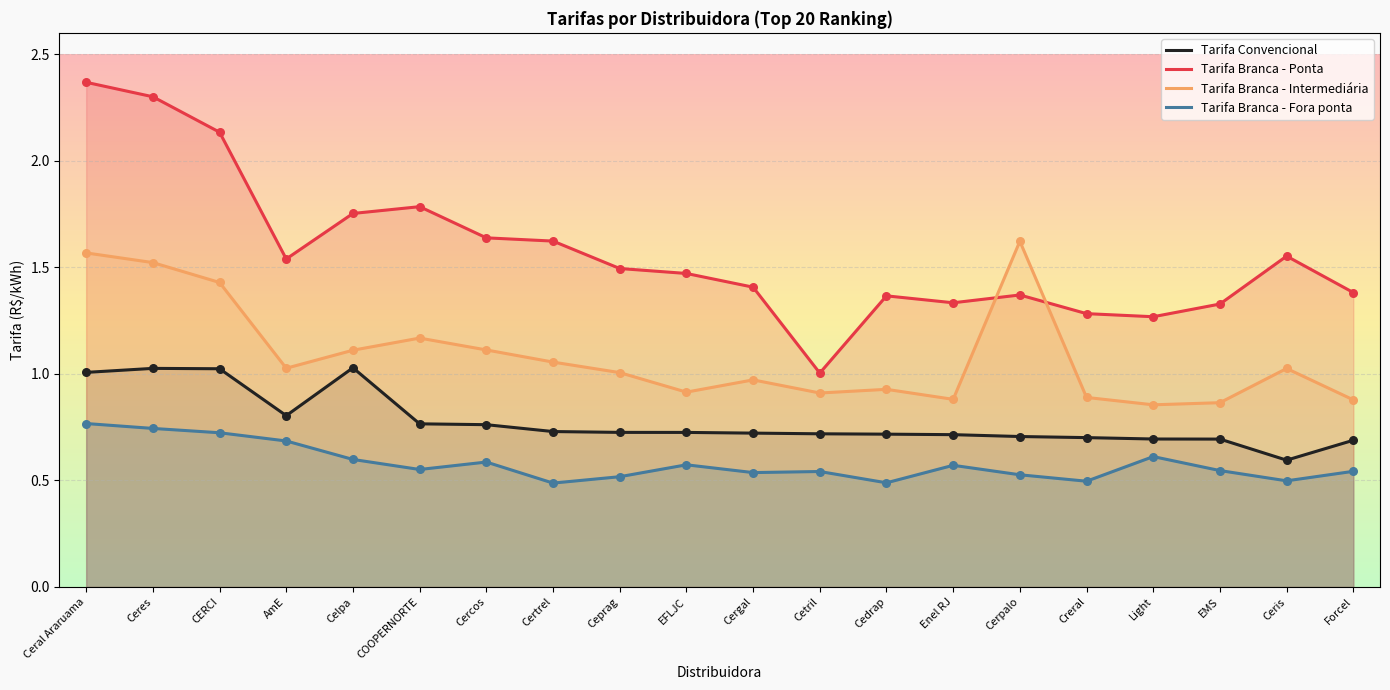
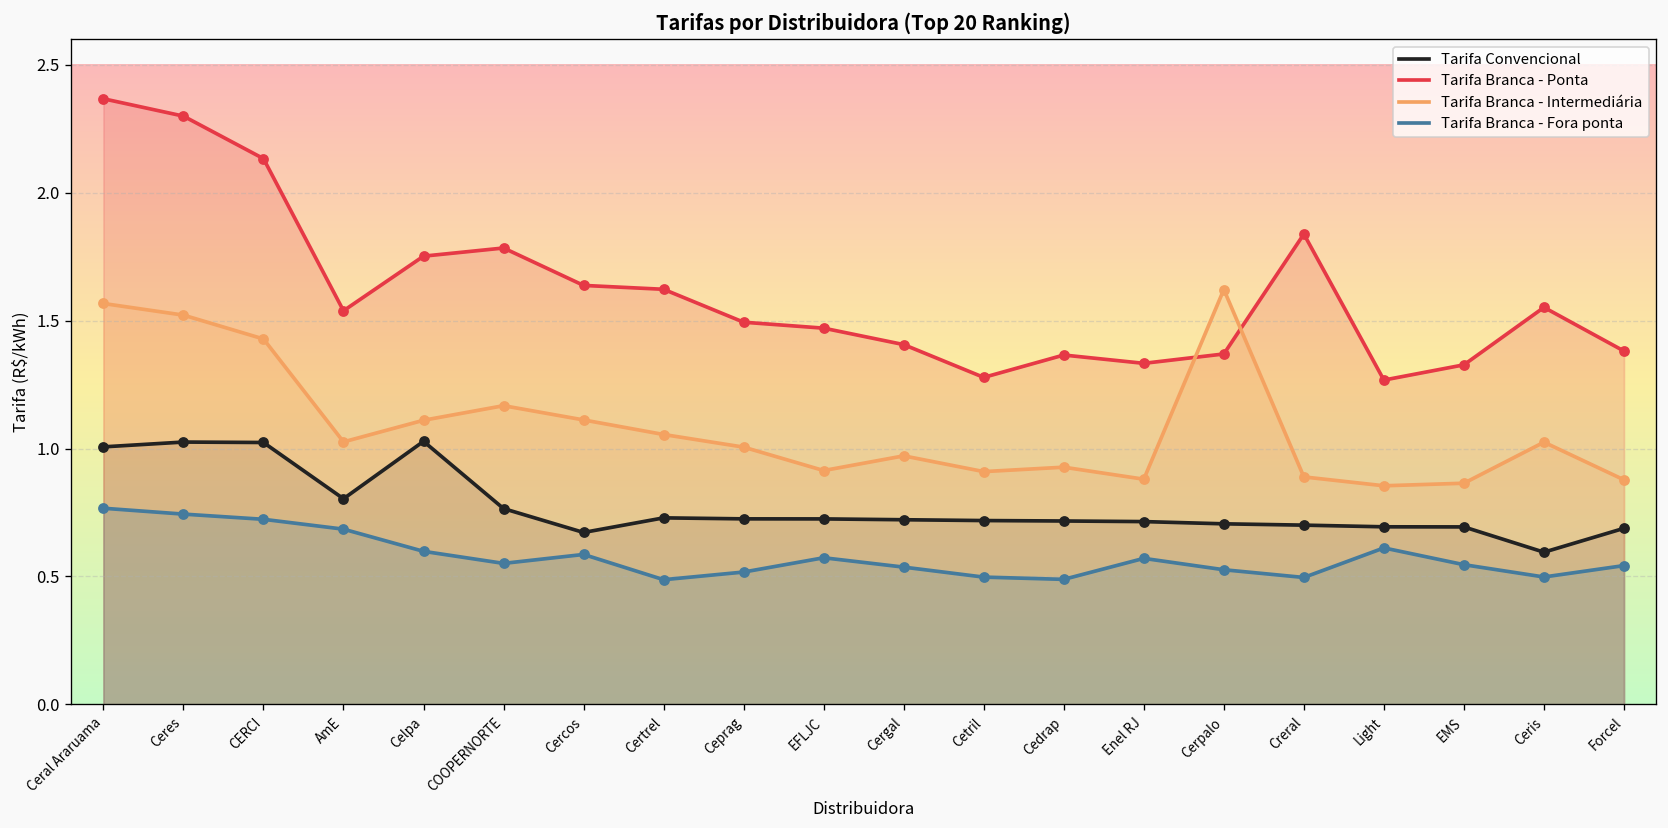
  {
    "Tarifa Convencional": {
      "Ceral Araruama": 1.01,
      "Ceres": 1.03,
      "CERCI": 1.02,
      "AmE": 0.80,
      "Celpa": 1.03,
      "COOPERNORTE": 0.77,
-     "Cercos": 0.76,
+     "Cercos": 0.67,
      "Certrel": 0.73,
      "Ceprag": 0.73,
      "EFLJC": 0.72,
      "Cergal": 0.72,
      "Cetril": 0.72,
      "Cedrap": 0.72,
      "Enel RJ": 0.71,
      "Cerpalo": 0.71,
      "Creral": 0.70,
      "Light": 0.69,
      "EMS": 0.69,
      "Ceris": 0.59,
      "Forcel": 0.69
    },
    "Tarifa Branca - Ponta": {
      "Ceral Araruama": 2.37,
      "Ceres": 2.30,
      "CERCI": 2.13,
      "AmE": 1.54,
      "Celpa": 1.75,
      "COOPERNORTE": 1.78,
      "Cercos": 1.64,
      "Certrel": 1.62,
      "Ceprag": 1.49,
      "EFLJC": 1.47,
      "Cergal": 1.41,
-     "Cetril": 1.00,
+     "Cetril": 1.28,
      "Cedrap": 1.37,
      "Enel RJ": 1.33,
      "Cerpalo": 1.37,
-     "Creral": 1.28,
+     "Creral": 1.84,
      "Light": 1.27,
      "EMS": 1.33,
      "Ceris": 1.55,
      "Forcel": 1.38
    },
    "Tarifa Branca - Intermediária": {
      "Ceral Araruama": 1.57,
      "Ceres": 1.52,
      "CERCI": 1.43,
      "AmE": 1.03,
      "Celpa": 1.11,
      "COOPERNORTE": 1.17,
      "Cercos": 1.11,
      "Certrel": 1.06,
      "Ceprag": 1.01,
      "EFLJC": 0.91,
      "Cergal": 0.97,
      "Cetril": 0.91,
      "Cedrap": 0.93,
      "Enel RJ": 0.88,
      "Cerpalo": 1.62,
      "Creral": 0.89,
      "Light": 0.85,
      "EMS": 0.86,
      "Ceris": 1.02,
      "Forcel": 0.88
    },
    "Tarifa Branca - Fora ponta": {
      "Ceral Araruama": 0.77,
      "Ceres": 0.74,
      "CERCI": 0.72,
      "AmE": 0.68,
      "Celpa": 0.60,
      "COOPERNORTE": 0.55,
      "Cercos": 0.59,
      "Certrel": 0.49,
      "Ceprag": 0.52,
      "EFLJC": 0.57,
      "Cergal": 0.54,
-     "Cetril": 0.54,
+     "Cetril": 0.50,
      "Cedrap": 0.49,
      "Enel RJ": 0.57,
      "Cerpalo": 0.53,
      "Creral": 0.50,
      "Light": 0.61,
      "EMS": 0.55,
      "Ceris": 0.50,
      "Forcel": 0.54
    }
  }
